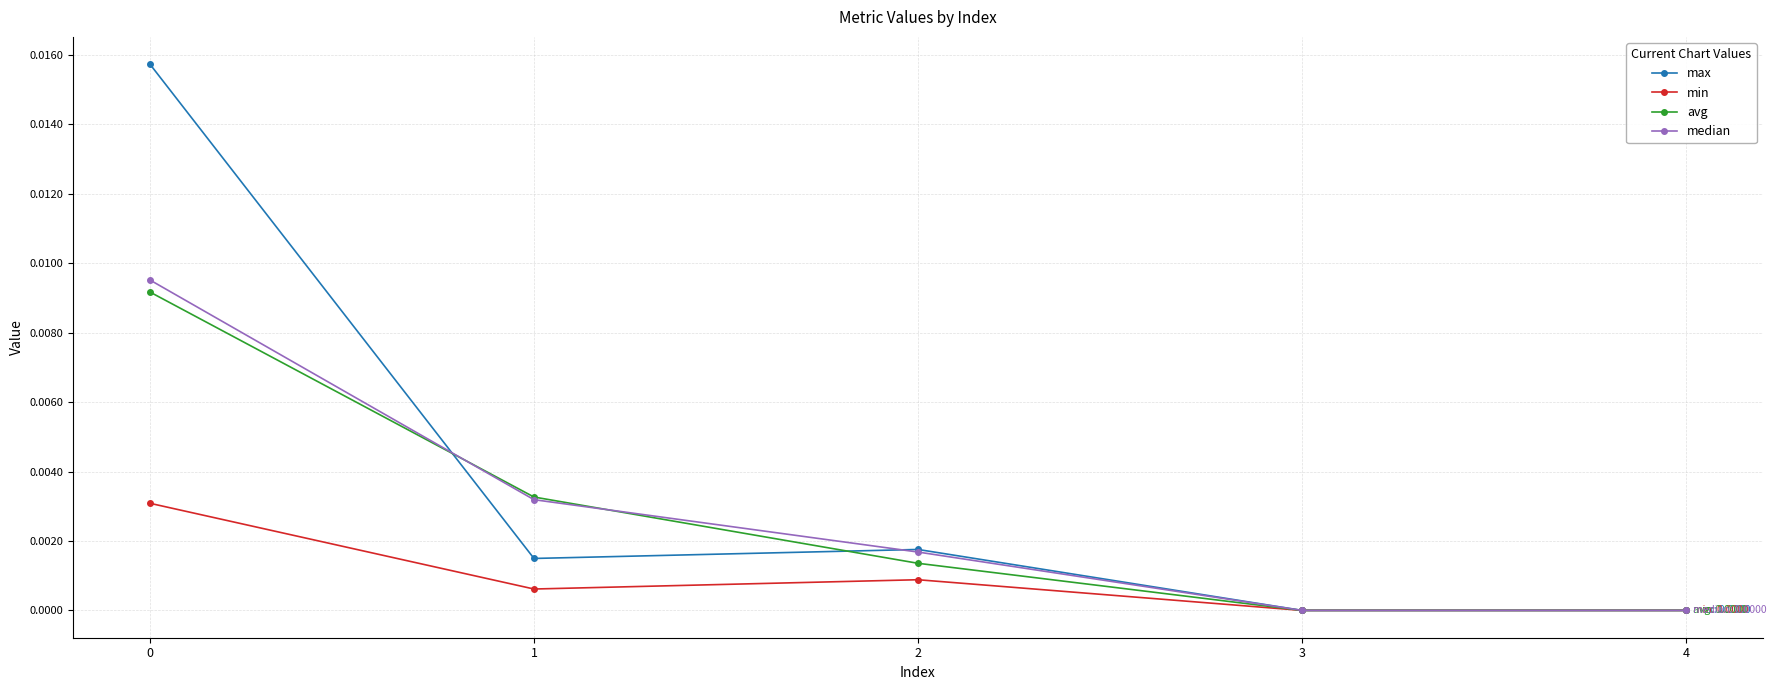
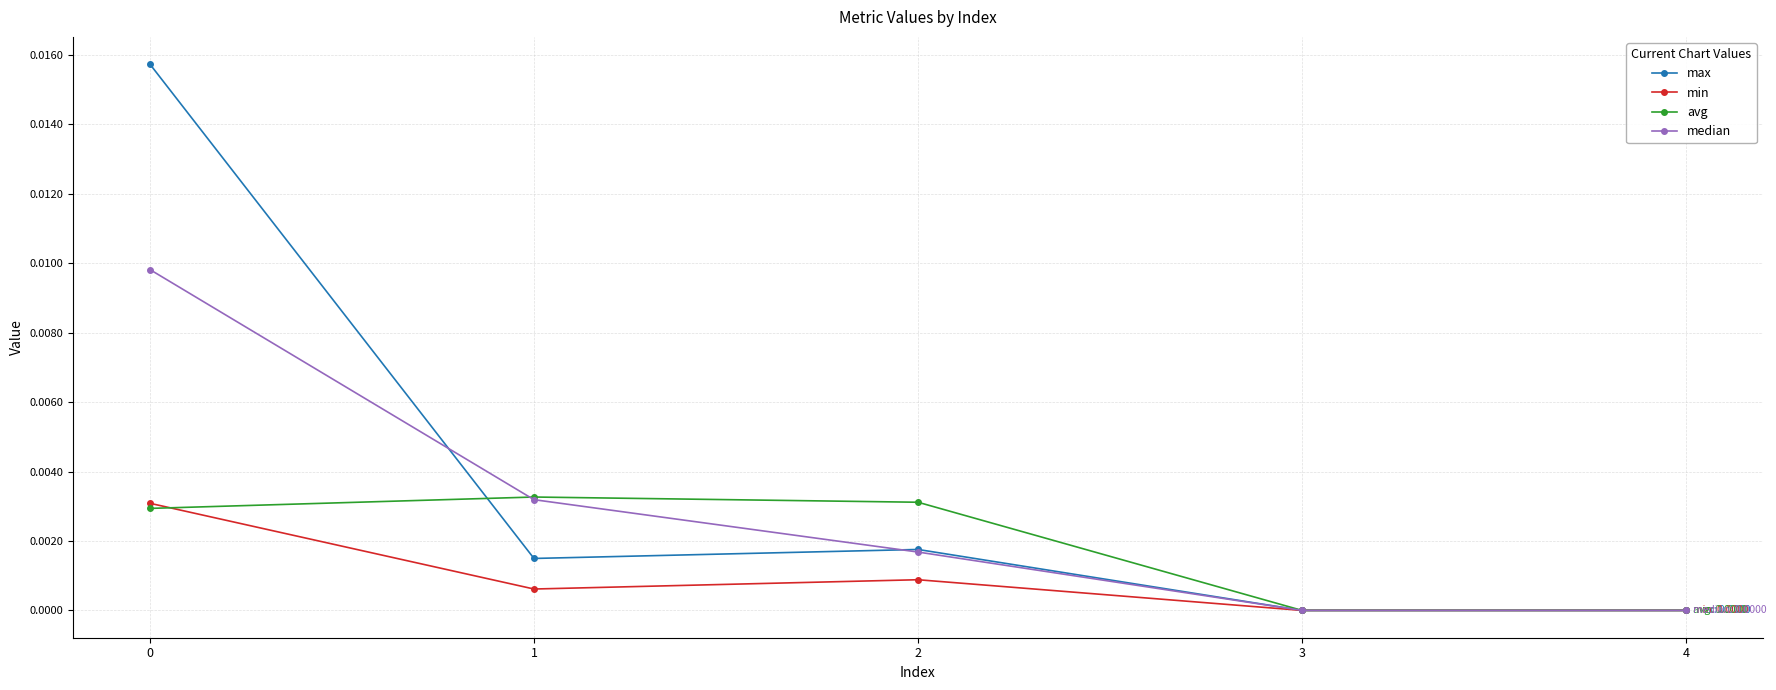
  {
    "max": {
      "0": 0.0157,
      "1": 0.0015
    },
    "min": {
      "0": 0.0031,
      "1": 0.0006,
      "2": 0.0009
    },
    "avg": {
-     "0": 0.0092,
+     "0": 0.0029,
      "1": 0.0033,
-     "2": 0.0014
+     "2": 0.0031
    },
    "median": {
-     "0": 0.0095,
+     "0": 0.0098,
      "1": 0.0032
    }
  }
